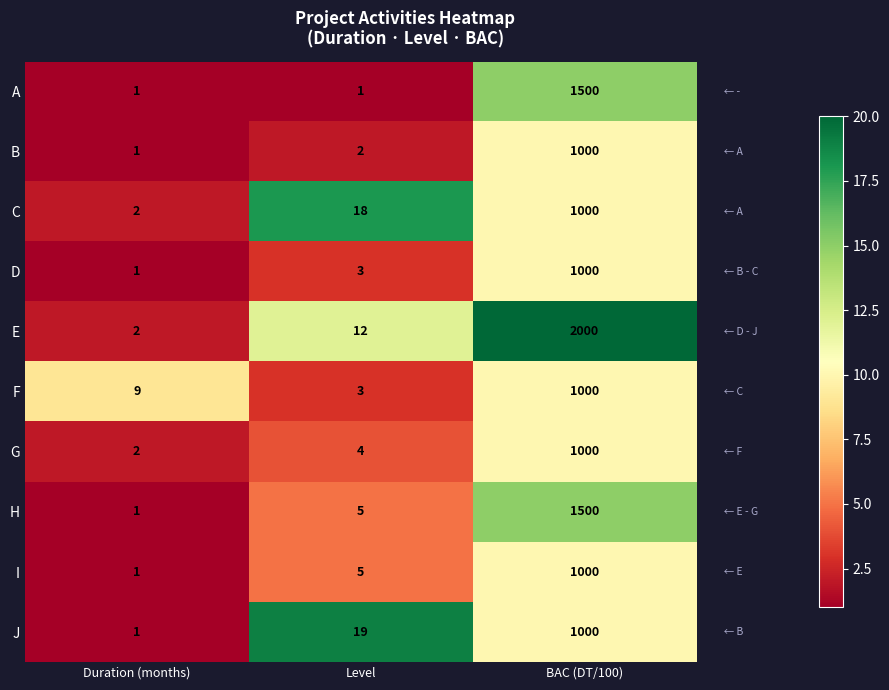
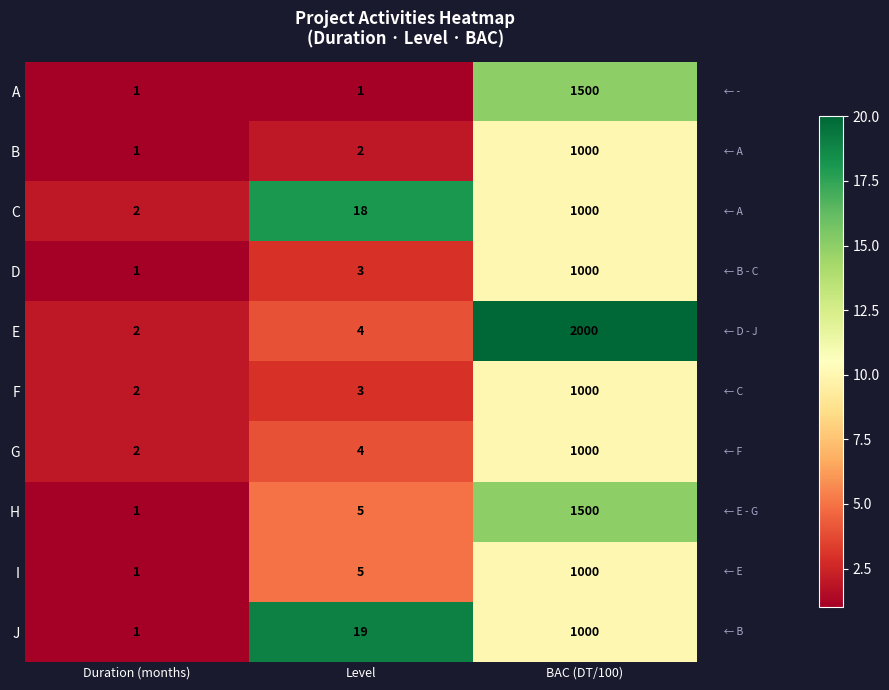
  {
    "A": {
      "Duration (months)": 1,
      "Level": 1,
      "BAC (DT/100)": 1500
    },
    "B": {
      "Duration (months)": 1,
      "Level": 2,
      "BAC (DT/100)": 1000
    },
    "C": {
      "Duration (months)": 2,
      "Level": 18,
      "BAC (DT/100)": 1000
    },
    "D": {
      "Duration (months)": 1,
      "Level": 3,
      "BAC (DT/100)": 1000
    },
    "E": {
      "Duration (months)": 2,
-     "Level": 12,
+     "Level": 4,
      "BAC (DT/100)": 2000
    },
    "F": {
-     "Duration (months)": 9,
+     "Duration (months)": 2,
      "Level": 3,
      "BAC (DT/100)": 1000
    },
    "G": {
      "Duration (months)": 2,
      "Level": 4,
      "BAC (DT/100)": 1000
    },
    "H": {
      "Duration (months)": 1,
      "Level": 5,
      "BAC (DT/100)": 1500
    },
    "I": {
      "Duration (months)": 1,
      "Level": 5,
      "BAC (DT/100)": 1000
    },
    "J": {
      "Duration (months)": 1,
      "Level": 19,
      "BAC (DT/100)": 1000
    }
  }
